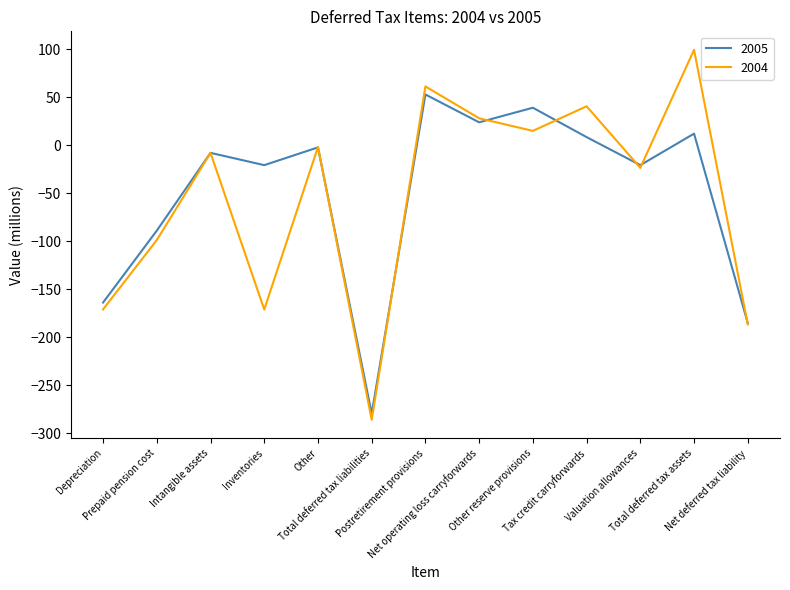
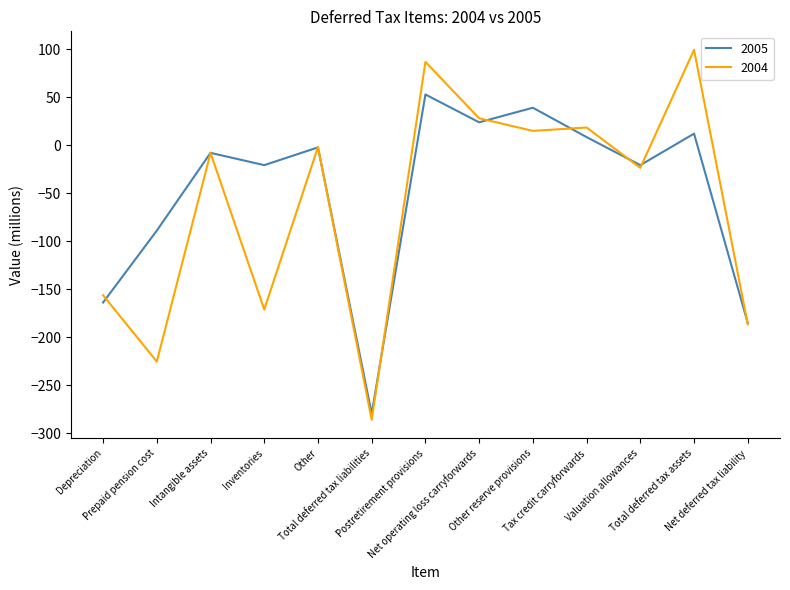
  {
    "2005": {
      "Depreciation": -160,
      "Prepaid pension cost": -90,
      "Inventories": -20,
      "Total deferred tax liabilities": -280,
      "Postretirement provisions": 50,
      "Net operating loss carryforwards": 20,
      "Other reserve provisions": 40,
      "Tax credit carryforwards": 10,
      "Valuation allowances": -20,
      "Total deferred tax assets": 10
    },
    "2004": {
-     "Depreciation": -170,
-     "Prepaid pension cost": -100,
+     "Depreciation": -160,
+     "Prepaid pension cost": -230,
      "Inventories": -170,
      "Total deferred tax liabilities": -290,
-     "Postretirement provisions": 60,
+     "Postretirement provisions": 90,
      "Net operating loss carryforwards": 30,
      "Other reserve provisions": 20,
-     "Tax credit carryforwards": 40,
+     "Tax credit carryforwards": 20,
      "Valuation allowances": -20,
      "Total deferred tax assets": 100
    }
  }
